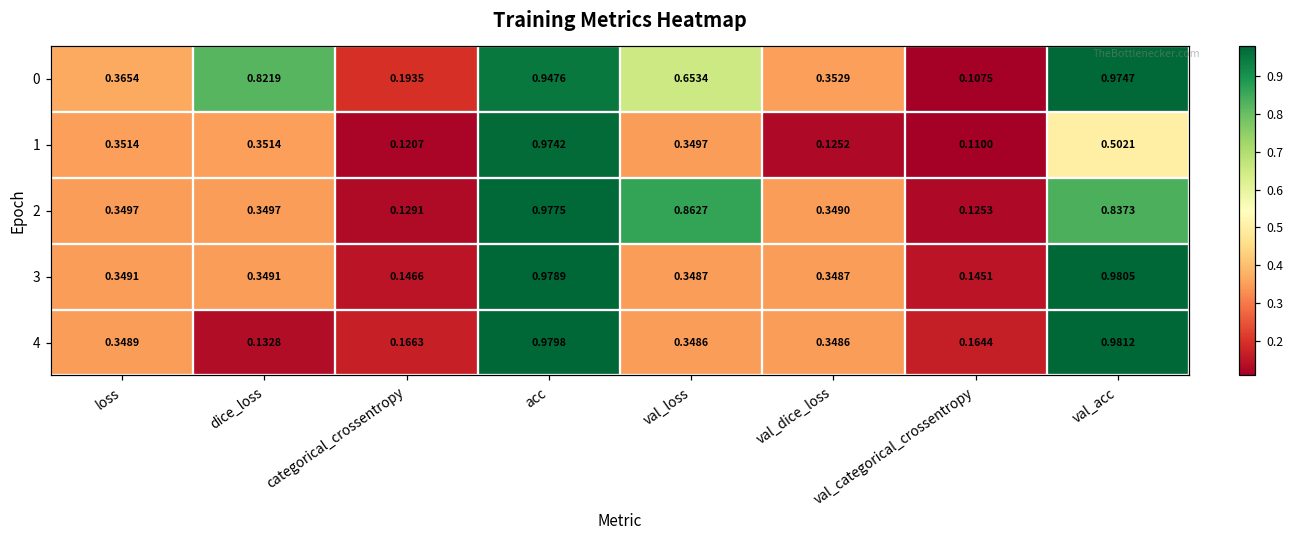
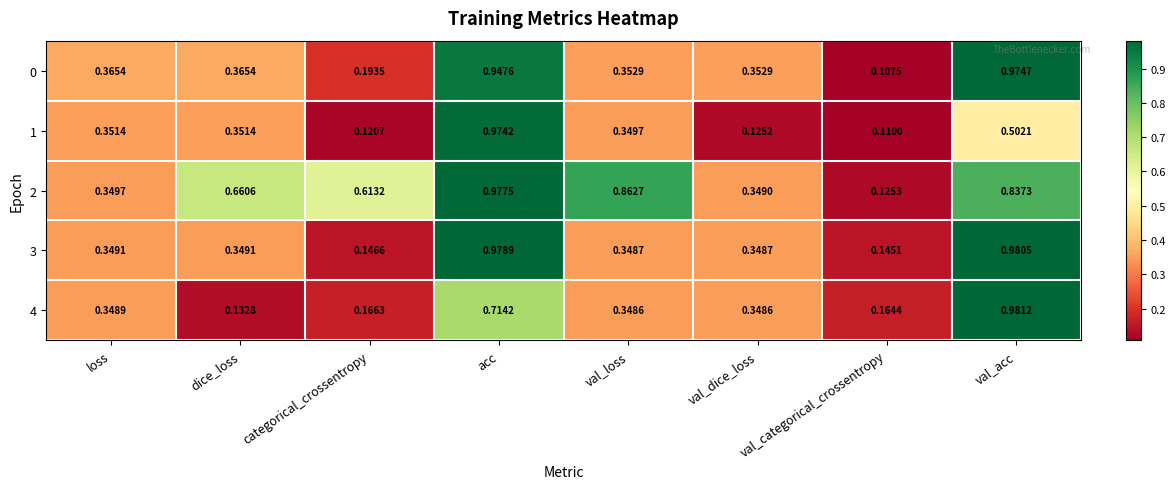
  {
    "0": {
      "loss": 0.3654,
-     "dice_loss": 0.8219,
+     "dice_loss": 0.3654,
      "categorical_crossentropy": 0.1935,
      "acc": 0.9476,
-     "val_loss": 0.6534,
+     "val_loss": 0.3529,
      "val_dice_loss": 0.3529,
      "val_categorical_crossentropy": 0.1075
    },
    "1": {
      "loss": 0.3514,
      "dice_loss": 0.3514,
      "categorical_crossentropy": 0.1207,
      "acc": 0.9742,
      "val_loss": 0.3497,
      "val_dice_loss": 0.1252,
      "val_categorical_crossentropy": 0.1100,
      "val_acc": 0.5021
    },
    "2": {
      "loss": 0.3497,
-     "dice_loss": 0.3497,
-     "categorical_crossentropy": 0.1291,
+     "dice_loss": 0.6606,
+     "categorical_crossentropy": 0.6132,
      "acc": 0.9775,
      "val_loss": 0.8627,
      "val_dice_loss": 0.3490,
      "val_categorical_crossentropy": 0.1253,
      "val_acc": 0.8373
    },
    "3": {
      "loss": 0.3491,
      "dice_loss": 0.3491,
      "categorical_crossentropy": 0.1466,
      "acc": 0.9789,
      "val_loss": 0.3487,
      "val_dice_loss": 0.3487,
      "val_categorical_crossentropy": 0.1451,
      "val_acc": 0.9805
    },
    "4": {
      "loss": 0.3489,
      "dice_loss": 0.1328,
      "categorical_crossentropy": 0.1663,
-     "acc": 0.9798,
+     "acc": 0.7142,
      "val_loss": 0.3486,
      "val_dice_loss": 0.3486,
      "val_categorical_crossentropy": 0.1644,
      "val_acc": 0.9812
    }
  }
